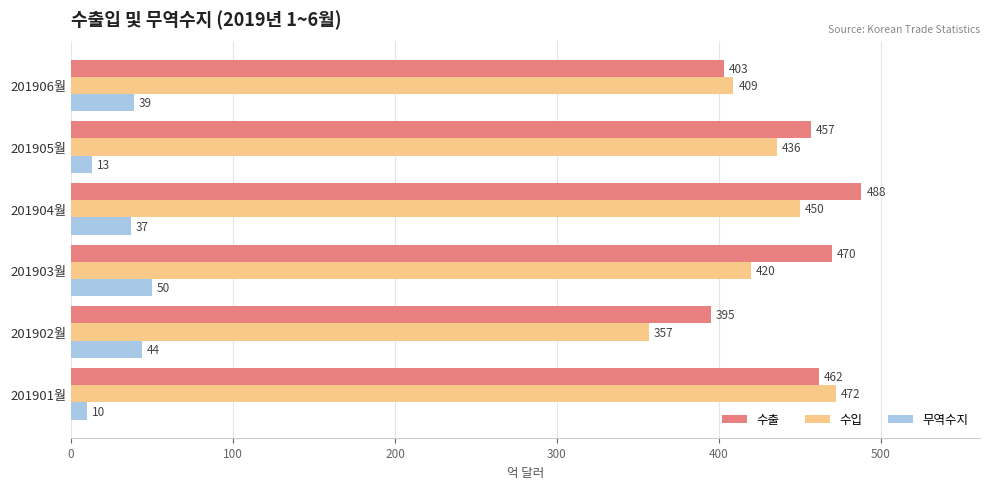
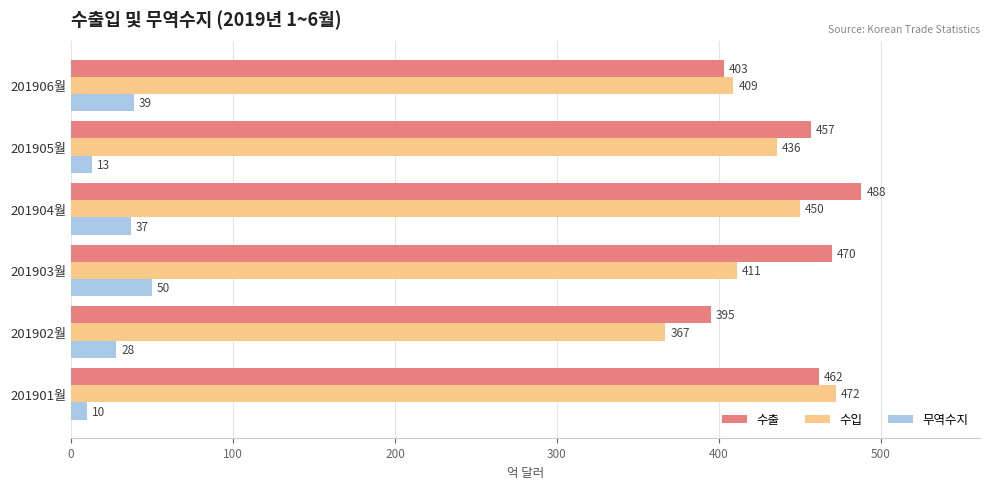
  {
    "수출": {
      "201906월": 403,
      "201905월": 457,
      "201904월": 488,
      "201903월": 470,
      "201902월": 395,
      "201901월": 462
    },
    "수입": {
      "201906월": 409,
      "201905월": 436,
      "201904월": 450,
-     "201903월": 420,
-     "201902월": 357,
+     "201903월": 411,
+     "201902월": 367,
      "201901월": 472
    },
    "무역수지": {
      "201906월": 39,
      "201905월": 13,
      "201904월": 37,
      "201903월": 50,
-     "201902월": 44,
+     "201902월": 28,
      "201901월": 10
    }
  }
